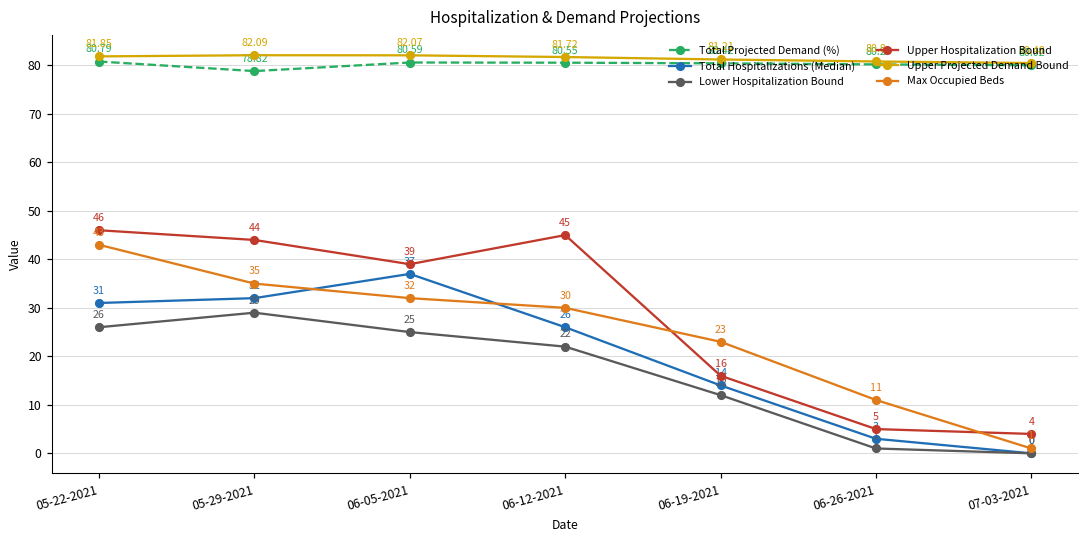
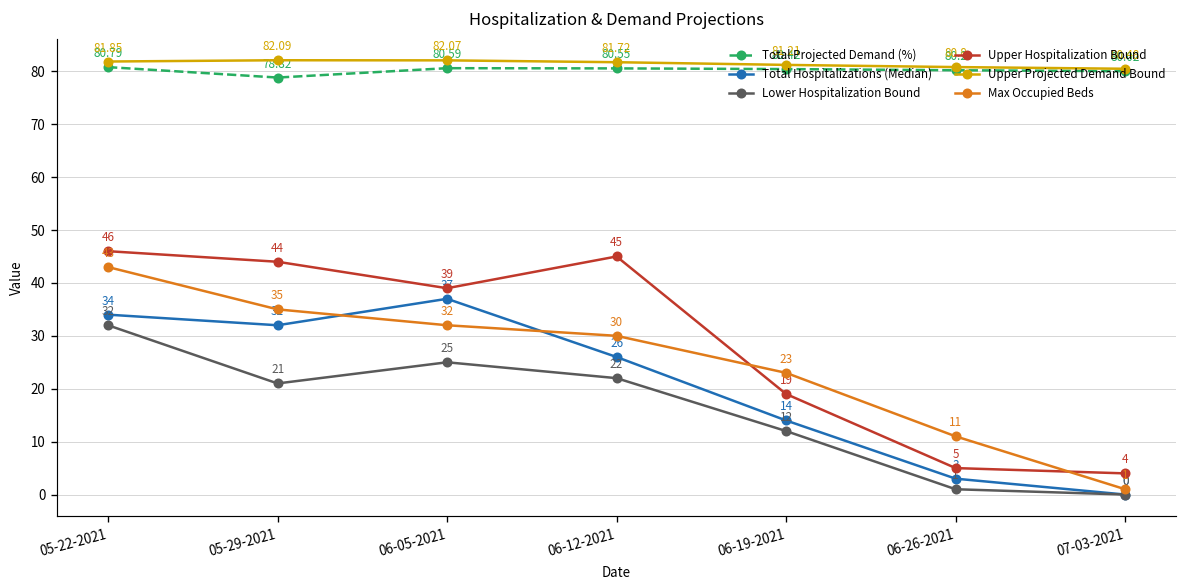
  {
    "Total Hospitalizations (Median)": {
-     "05-22-2021": 31
+     "05-22-2021": 34
    },
    "Lower Hospitalization Bound": {
-     "05-22-2021": 26,
-     "05-29-2021": 29,
+     "05-22-2021": 32,
+     "05-29-2021": 21,
      "06-05-2021": 25
    },
    "Upper Hospitalization Bound": {
      "05-22-2021": 46,
      "05-29-2021": 44,
      "06-05-2021": 39,
      "06-12-2021": 45,
-     "06-19-2021": 16,
+     "06-19-2021": 19,
      "06-26-2021": 5,
      "07-03-2021": 4
    }
  }
